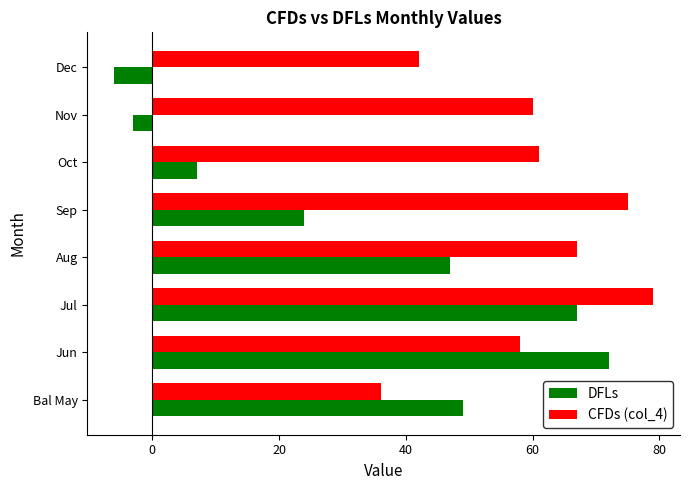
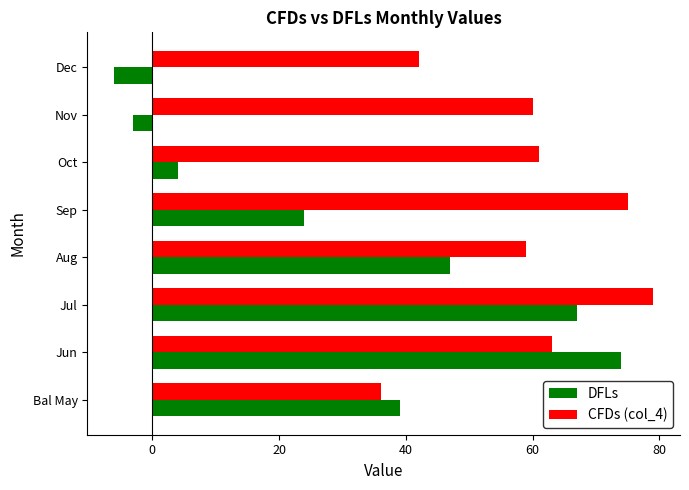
  {
    "DFLs": {
      "Dec": -6,
      "Nov": -3,
-     "Oct": 7,
+     "Oct": 4,
      "Sep": 24,
      "Aug": 47,
      "Jul": 67,
-     "Jun": 72,
-     "Bal May": 49
+     "Jun": 74,
+     "Bal May": 39
    },
    "CFDs (col_4)": {
      "Dec": 42,
      "Nov": 60,
      "Oct": 61,
      "Sep": 75,
-     "Aug": 67,
+     "Aug": 59,
      "Jul": 79,
-     "Jun": 58,
+     "Jun": 63,
      "Bal May": 36
    }
  }
